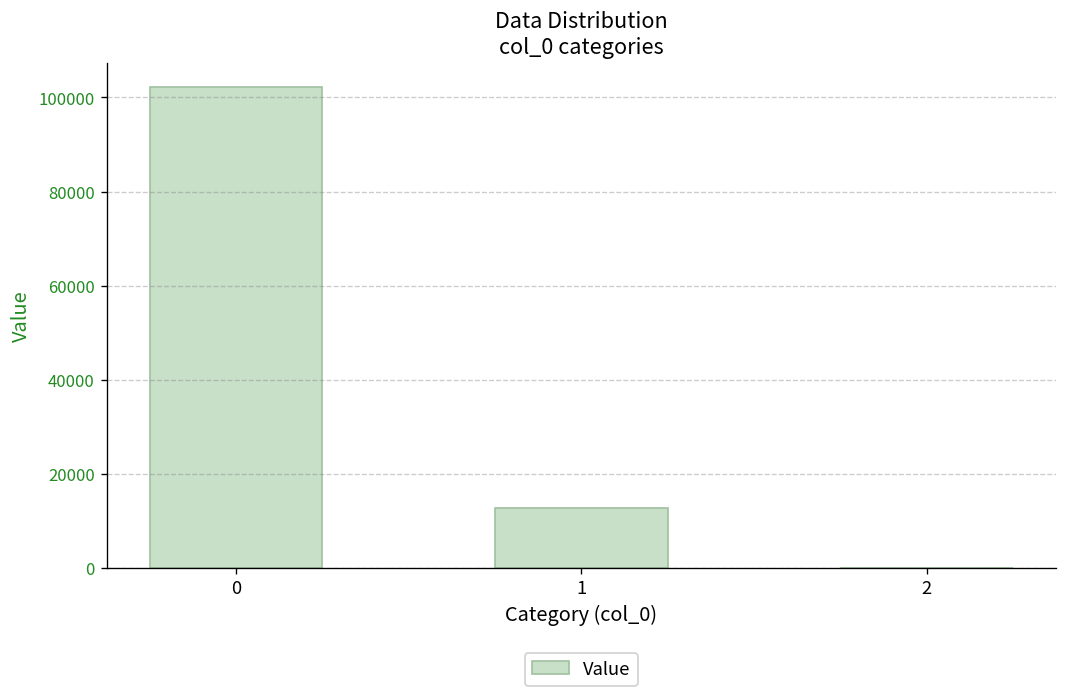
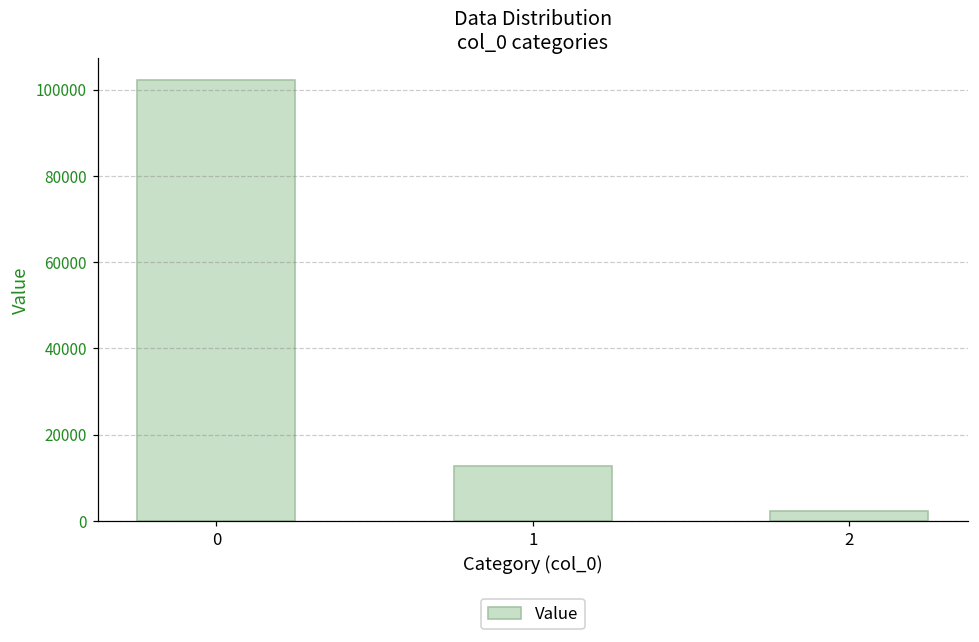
  {
    "0": 102000,
    "1": 13000,
-   "2": 0
+   "2": 2000
  }
